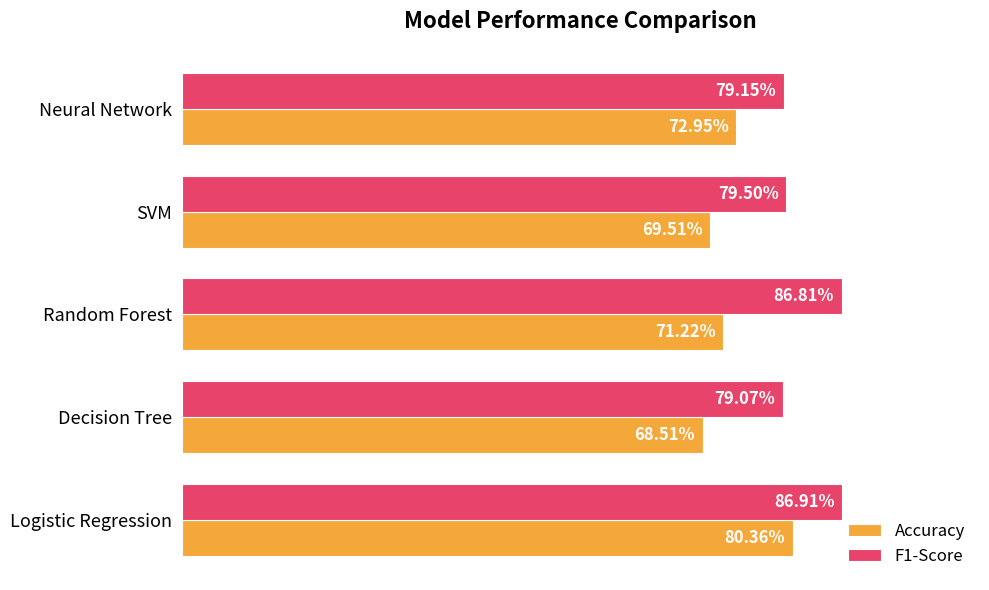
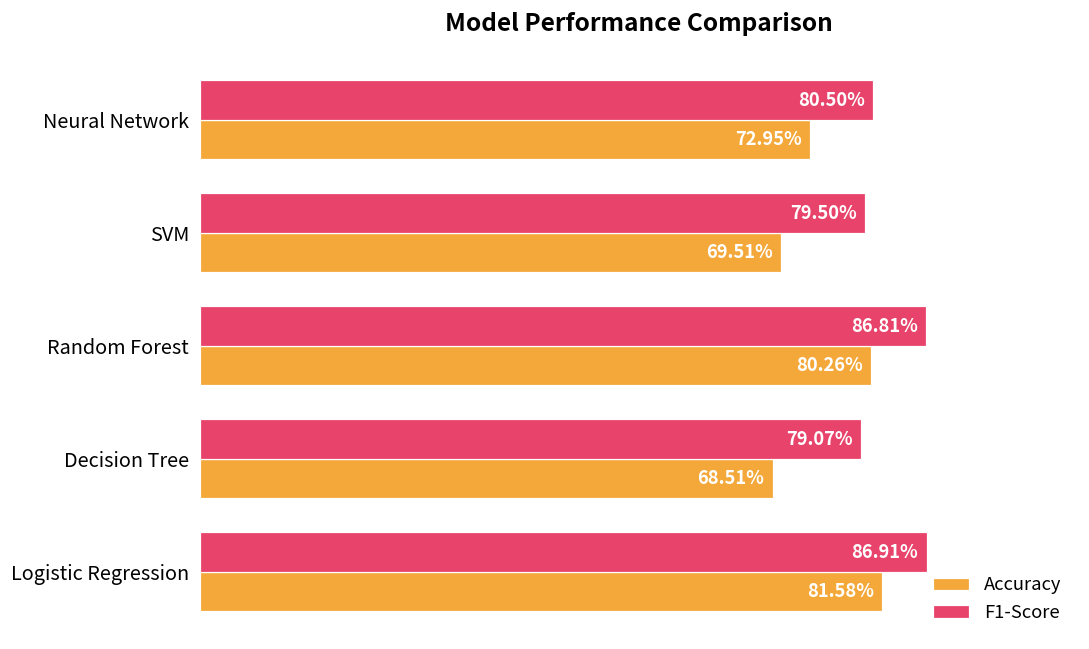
  {
    "Accuracy": {
      "Neural Network": "72.95%",
      "SVM": "69.51%",
-     "Random Forest": "71.22%",
+     "Random Forest": "80.26%",
      "Decision Tree": "68.51%",
-     "Logistic Regression": "80.36%"
+     "Logistic Regression": "81.58%"
    },
    "F1-Score": {
-     "Neural Network": "79.15%",
+     "Neural Network": "80.50%",
      "SVM": "79.50%",
      "Random Forest": "86.81%",
      "Decision Tree": "79.07%",
      "Logistic Regression": "86.91%"
    }
  }
